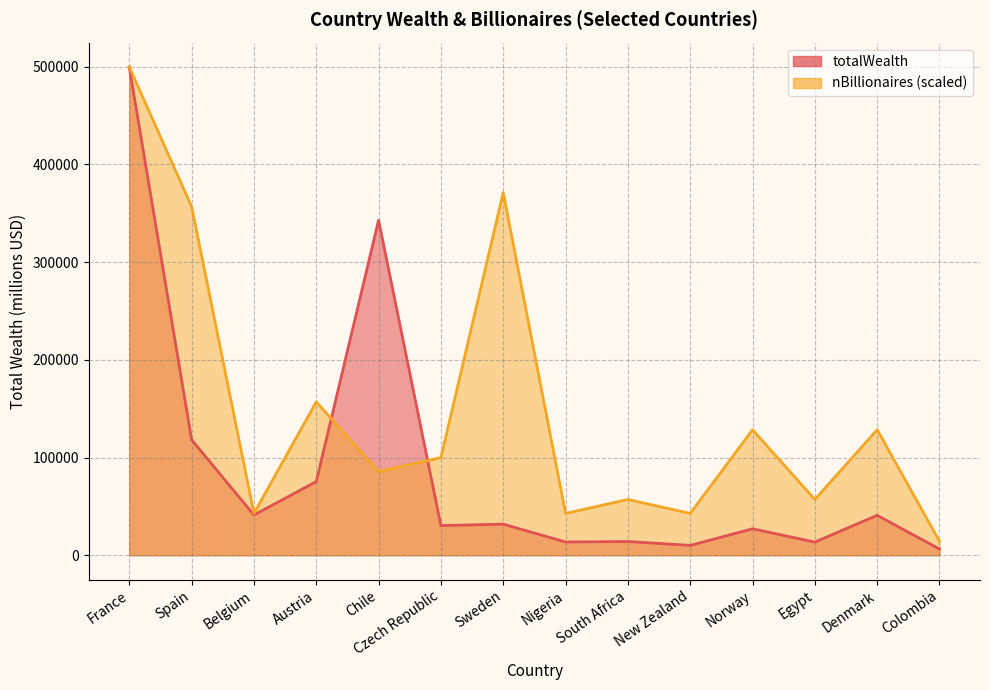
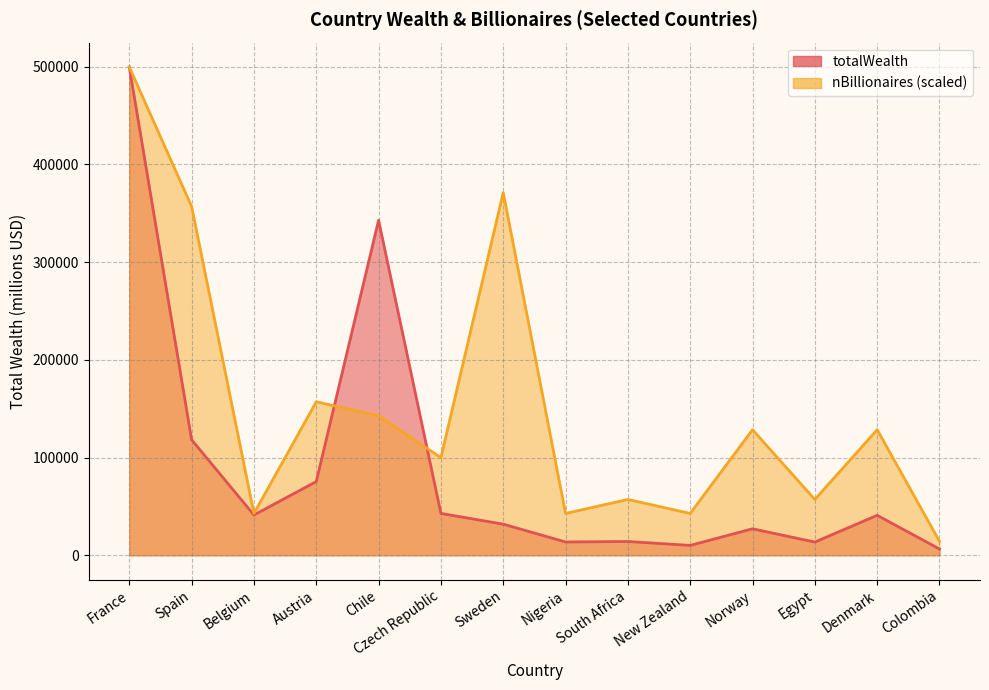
  {
    "totalWealth": {
      "Spain": 120000,
      "Austria": 80000,
      "Chile": 340000,
-     "Czech Republic": 30000,
+     "Czech Republic": 40000,
      "Sweden": 30000,
      "Nigeria": 10000,
      "South Africa": 10000,
      "New Zealand": 10000,
      "Norway": 30000,
      "Egypt": 10000,
      "Denmark": 40000,
      "Colombia": 10000
    },
    "nBillionaires (scaled)": {
      "Spain": 360000,
      "Austria": 160000,
-     "Chile": 90000,
+     "Chile": 140000,
      "Czech Republic": 100000,
      "Sweden": 370000,
      "Nigeria": 40000,
      "South Africa": 60000,
      "New Zealand": 40000,
      "Norway": 130000,
      "Egypt": 60000,
      "Denmark": 130000,
      "Colombia": 10000
    }
  }
